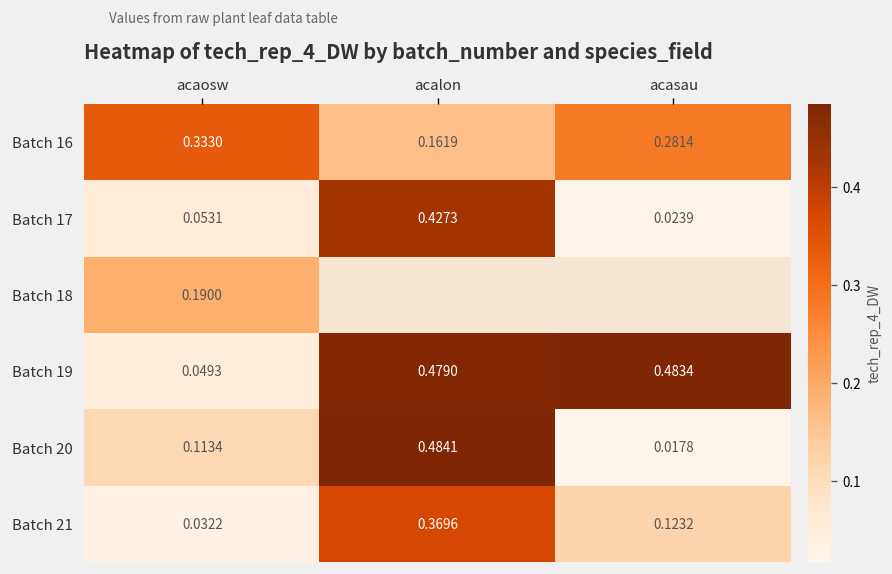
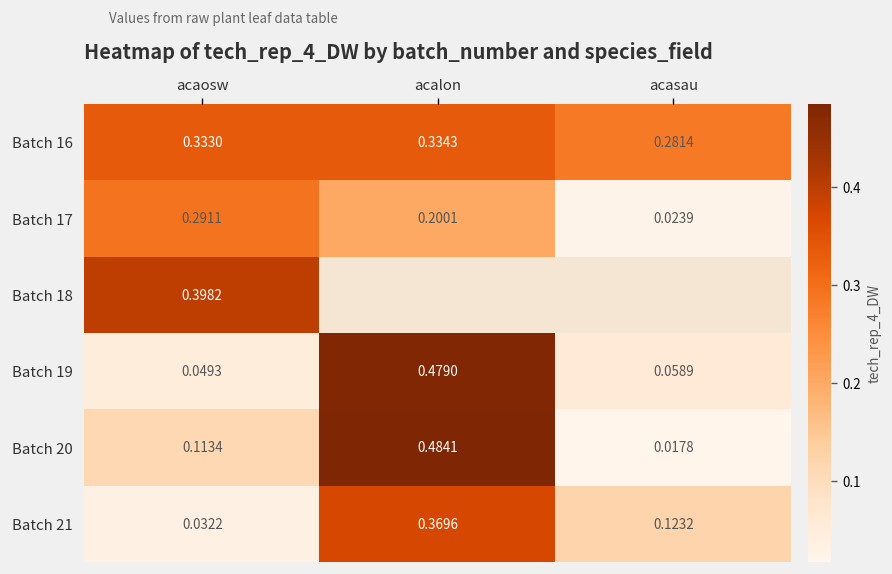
  {
    "Batch 16": {
      "acaosw": 0.3330,
-     "acalon": 0.1619,
+     "acalon": 0.3343,
      "acasau": 0.2814
    },
    "Batch 17": {
-     "acaosw": 0.0531,
-     "acalon": 0.4273,
+     "acaosw": 0.2911,
+     "acalon": 0.2001,
      "acasau": 0.0239
    },
    "Batch 18": {
-     "acaosw": 0.1900
+     "acaosw": 0.3982
    },
    "Batch 19": {
      "acaosw": 0.0493,
      "acalon": 0.4790,
-     "acasau": 0.4834
+     "acasau": 0.0589
    },
    "Batch 20": {
      "acaosw": 0.1134,
      "acalon": 0.4841,
      "acasau": 0.0178
    },
    "Batch 21": {
      "acaosw": 0.0322,
      "acalon": 0.3696,
      "acasau": 0.1232
    }
  }
